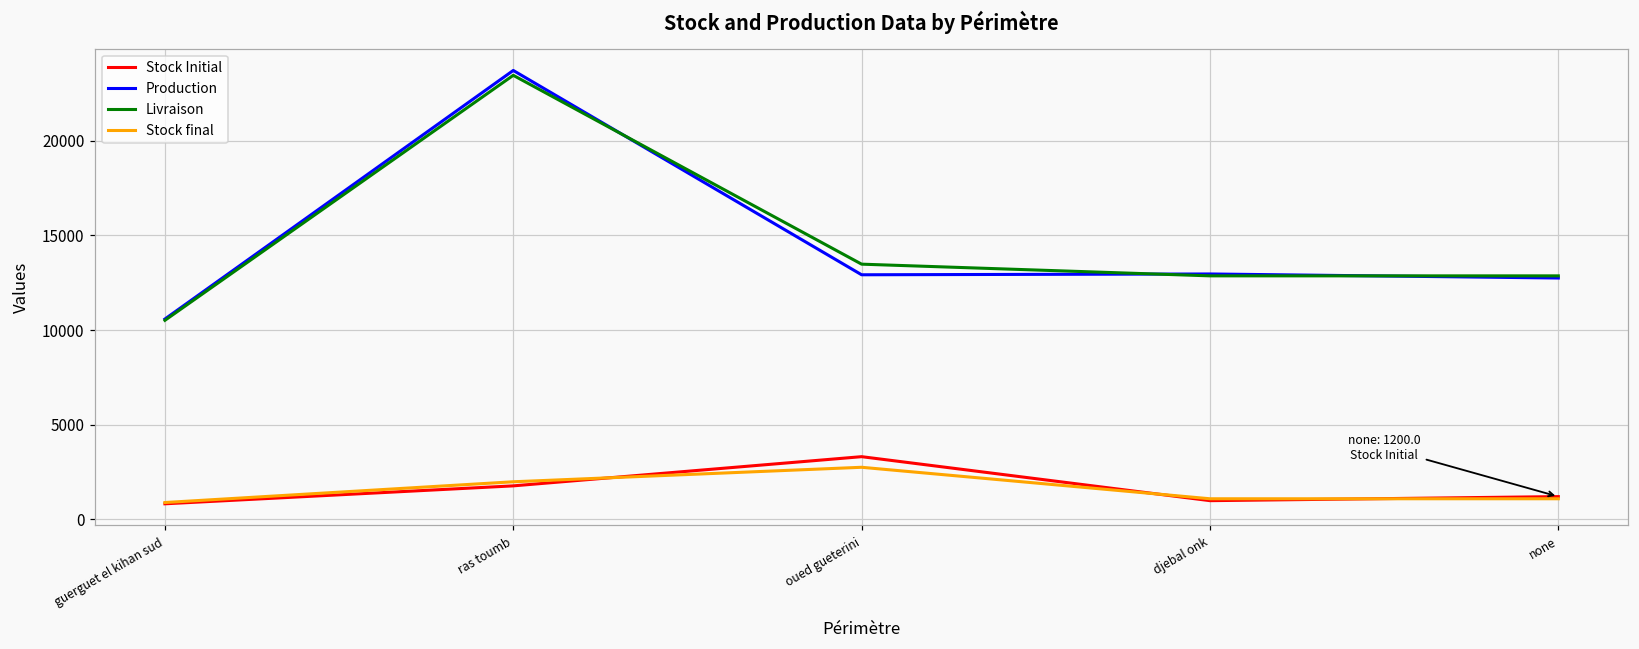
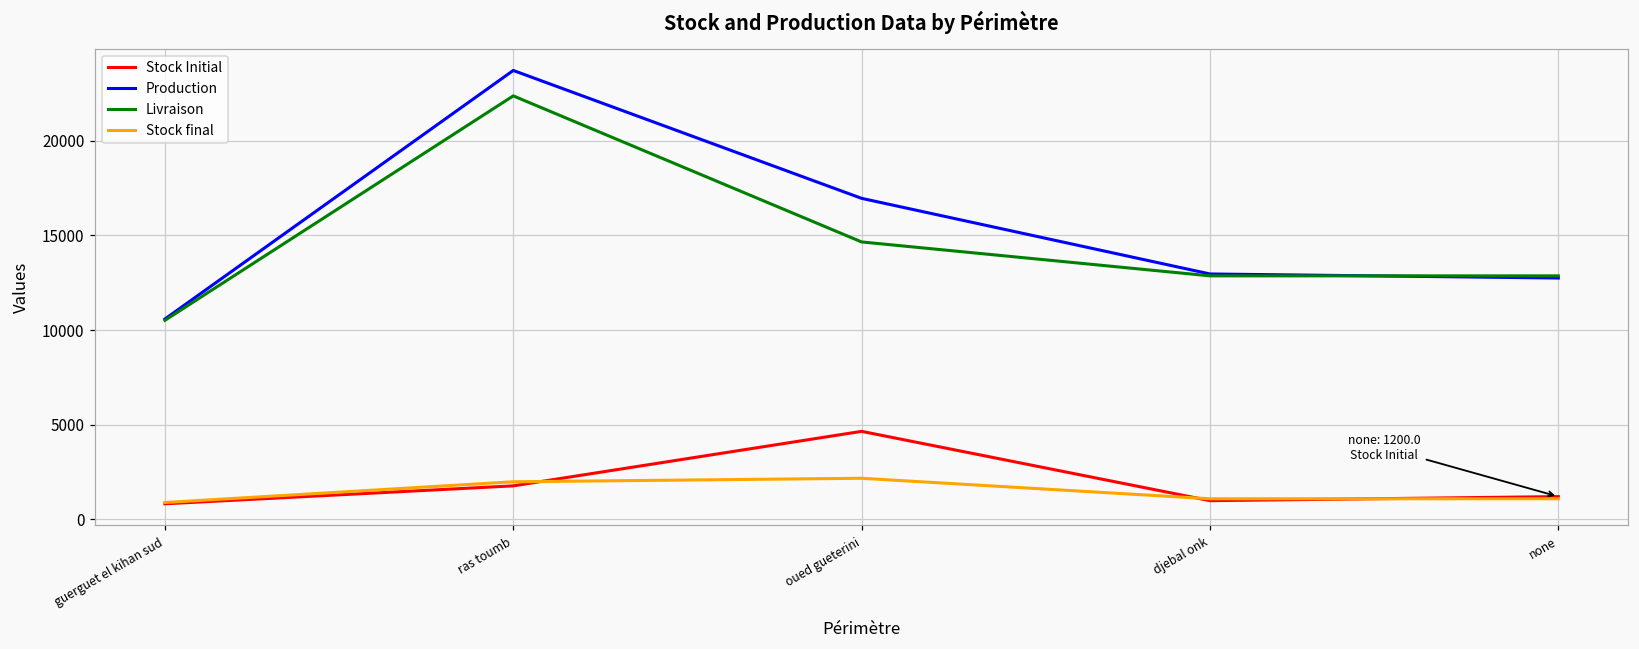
  {
    "Stock Initial": {
      "ras toumb": 1800,
-     "oued gueterini": 3300
+     "oued gueterini": 4600
    },
    "Production": {
      "ras toumb": 23700,
-     "oued gueterini": 12900
+     "oued gueterini": 17000
    },
    "Livraison": {
-     "ras toumb": 23500,
-     "oued gueterini": 13500
+     "ras toumb": 22400,
+     "oued gueterini": 14700
    },
    "Stock final": {
      "ras toumb": 2000,
-     "oued gueterini": 2700
+     "oued gueterini": 2200
    }
  }
